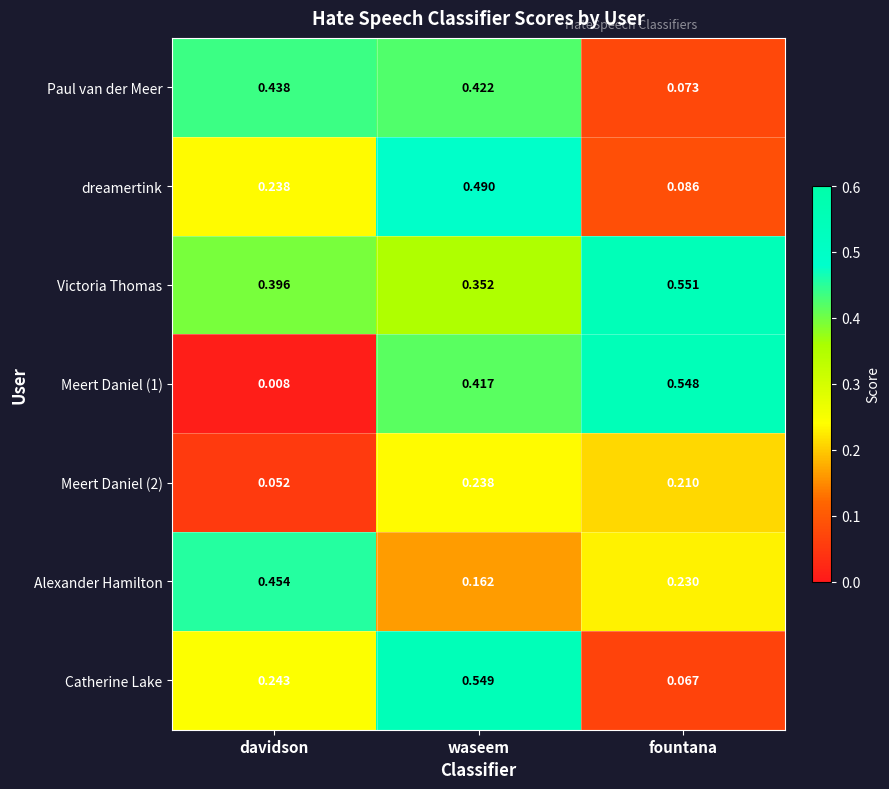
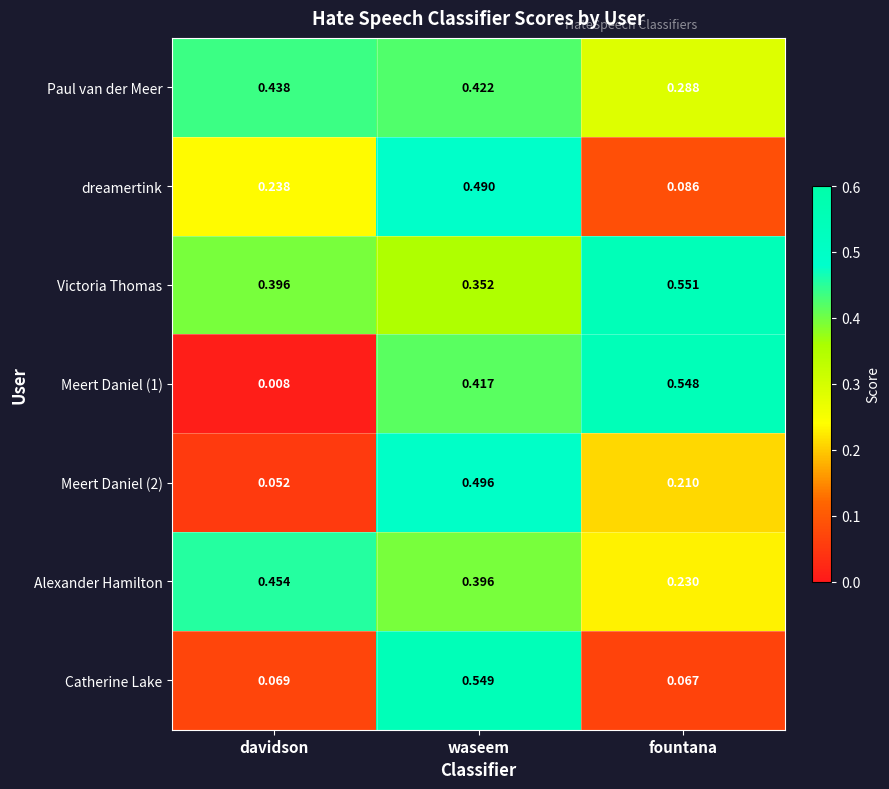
  {
    "Paul van der Meer": {
      "davidson": 0.438,
      "waseem": 0.422,
-     "fountana": 0.073
+     "fountana": 0.288
    },
    "dreamertink": {
      "davidson": 0.238,
      "waseem": 0.490,
      "fountana": 0.086
    },
    "Victoria Thomas": {
      "davidson": 0.396,
      "waseem": 0.352,
      "fountana": 0.551
    },
    "Meert Daniel (1)": {
      "davidson": 0.008,
      "waseem": 0.417,
      "fountana": 0.548
    },
    "Meert Daniel (2)": {
      "davidson": 0.052,
-     "waseem": 0.238,
+     "waseem": 0.496,
      "fountana": 0.210
    },
    "Alexander Hamilton": {
      "davidson": 0.454,
-     "waseem": 0.162,
+     "waseem": 0.396,
      "fountana": 0.230
    },
    "Catherine Lake": {
-     "davidson": 0.243,
+     "davidson": 0.069,
      "waseem": 0.549,
      "fountana": 0.067
    }
  }
